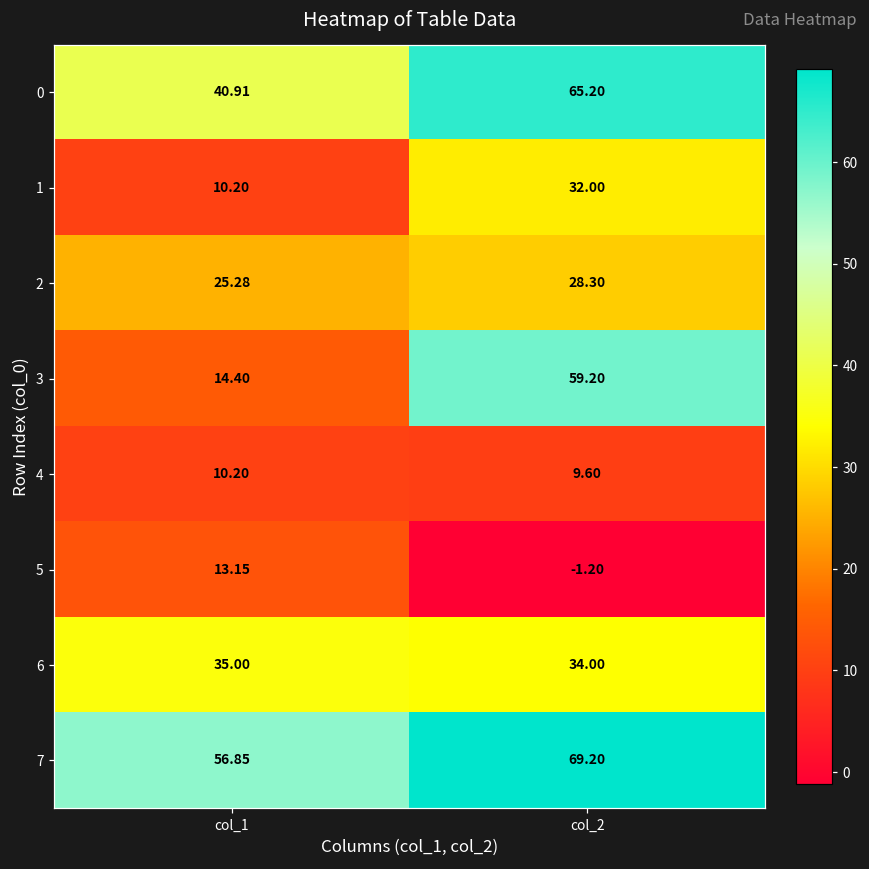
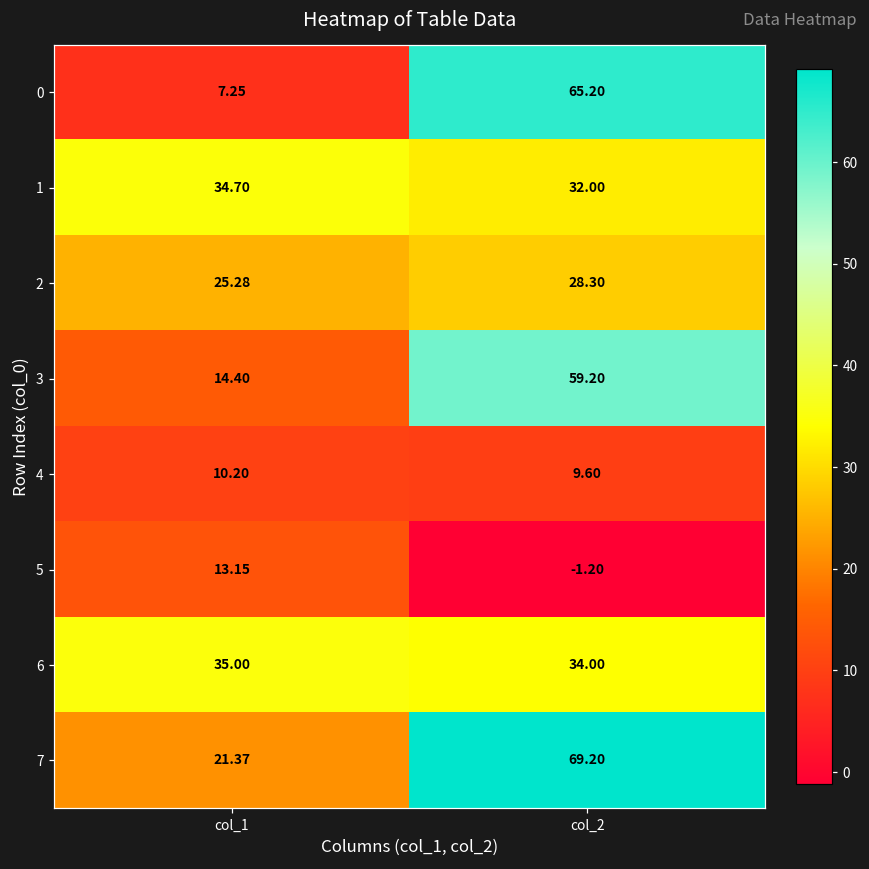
  {
    "0": {
-     "col_1": 40.91,
+     "col_1": 7.25,
      "col_2": 65.20
    },
    "1": {
-     "col_1": 10.20,
+     "col_1": 34.70,
      "col_2": 32.00
    },
    "2": {
      "col_1": 25.28,
      "col_2": 28.30
    },
    "3": {
      "col_1": 14.40,
      "col_2": 59.20
    },
    "4": {
      "col_1": 10.20,
      "col_2": 9.60
    },
    "5": {
      "col_1": 13.15,
      "col_2": -1.20
    },
    "6": {
      "col_1": 35.00,
      "col_2": 34.00
    },
    "7": {
-     "col_1": 56.85,
+     "col_1": 21.37,
      "col_2": 69.20
    }
  }
